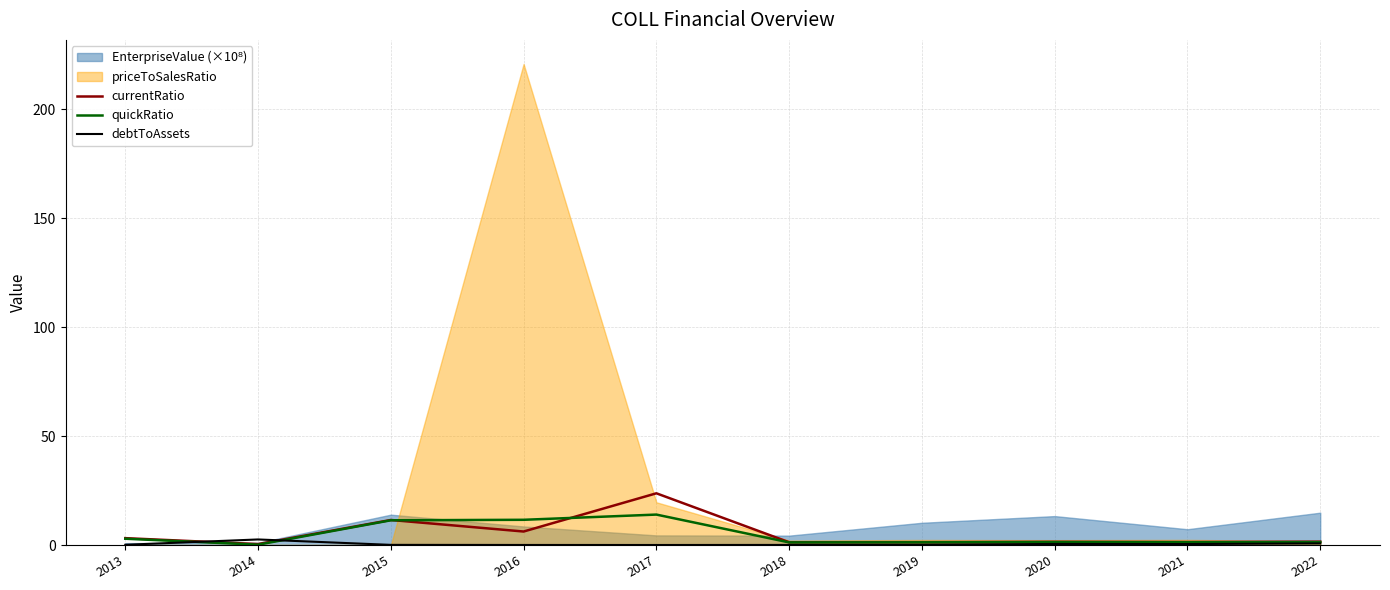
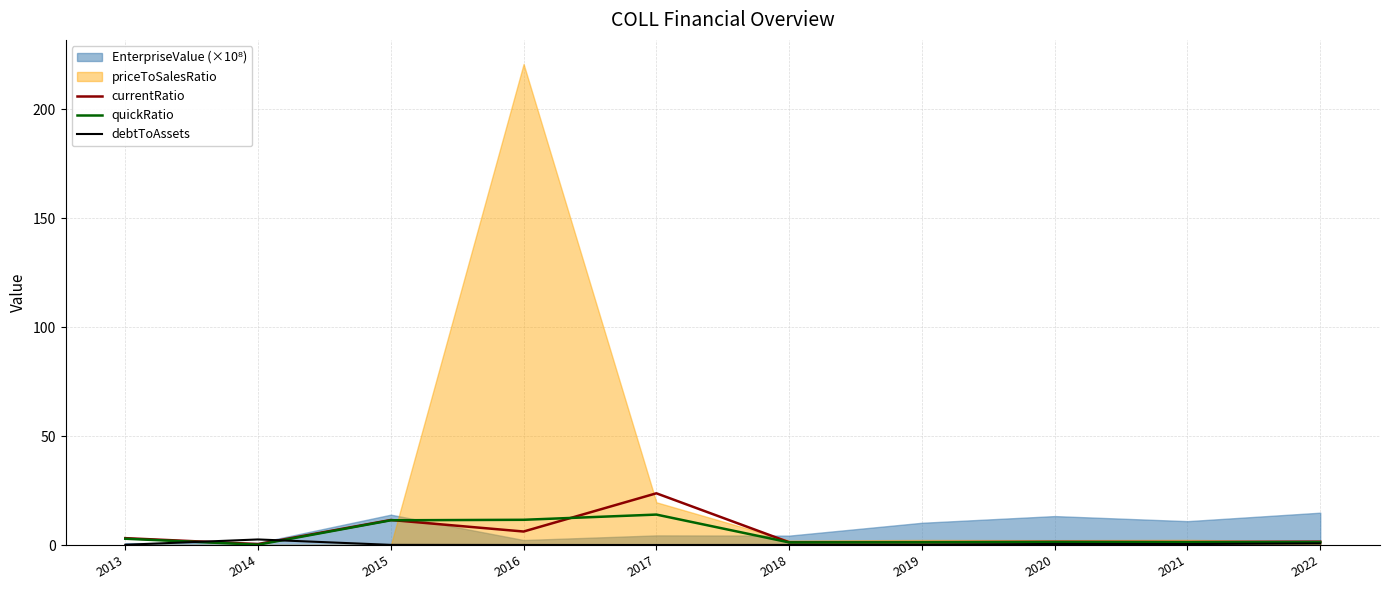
  {
    "EnterpriseValue (×10⁸)": {
      "2015": 14,
-     "2016": 9,
+     "2016": 2,
      "2017": 4,
      "2018": 4,
      "2019": 10,
      "2020": 13,
-     "2021": 7,
+     "2021": 11,
      "2022": 15
    },
    "currentRatio": {
      "2016": 6,
      "2017": 24
    },
    "quickRatio": {
      "2016": 12,
      "2017": 14
    },
    "priceToSalesRatio": {
      "2016": 221,
      "2017": 20
    },
    "debtToAssets": {
      "2014": 3,
      "2016": 0,
      "2017": 0
    }
  }
